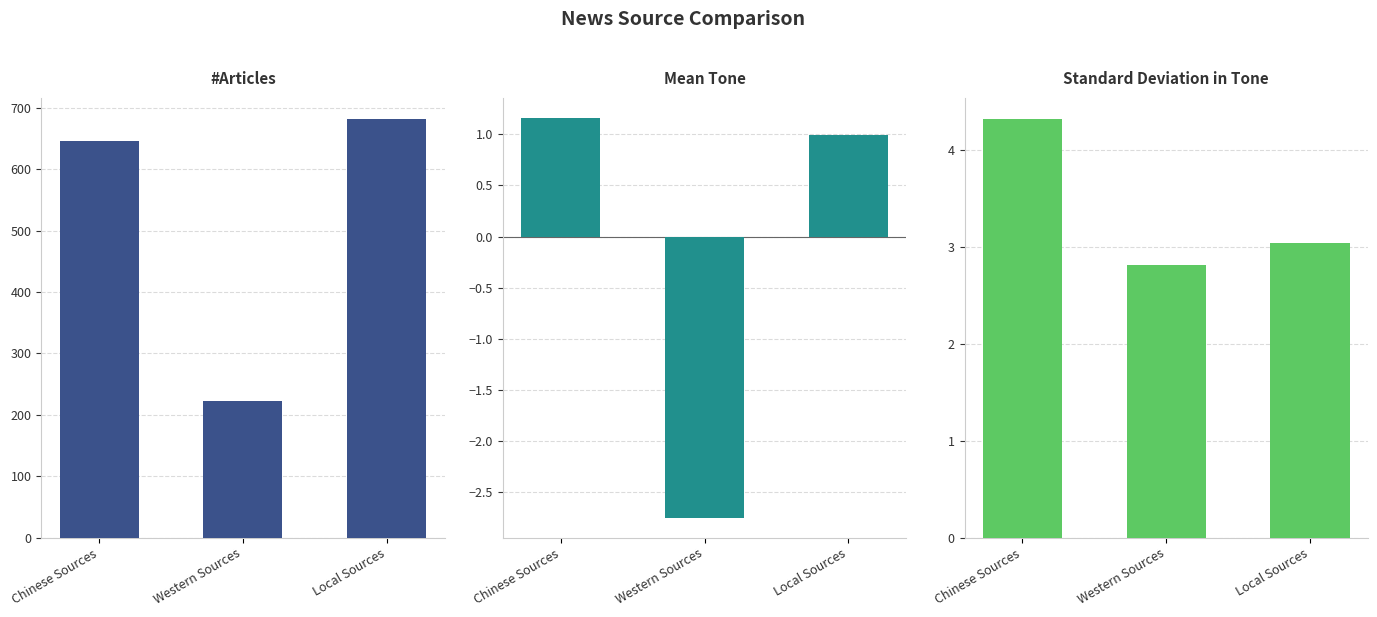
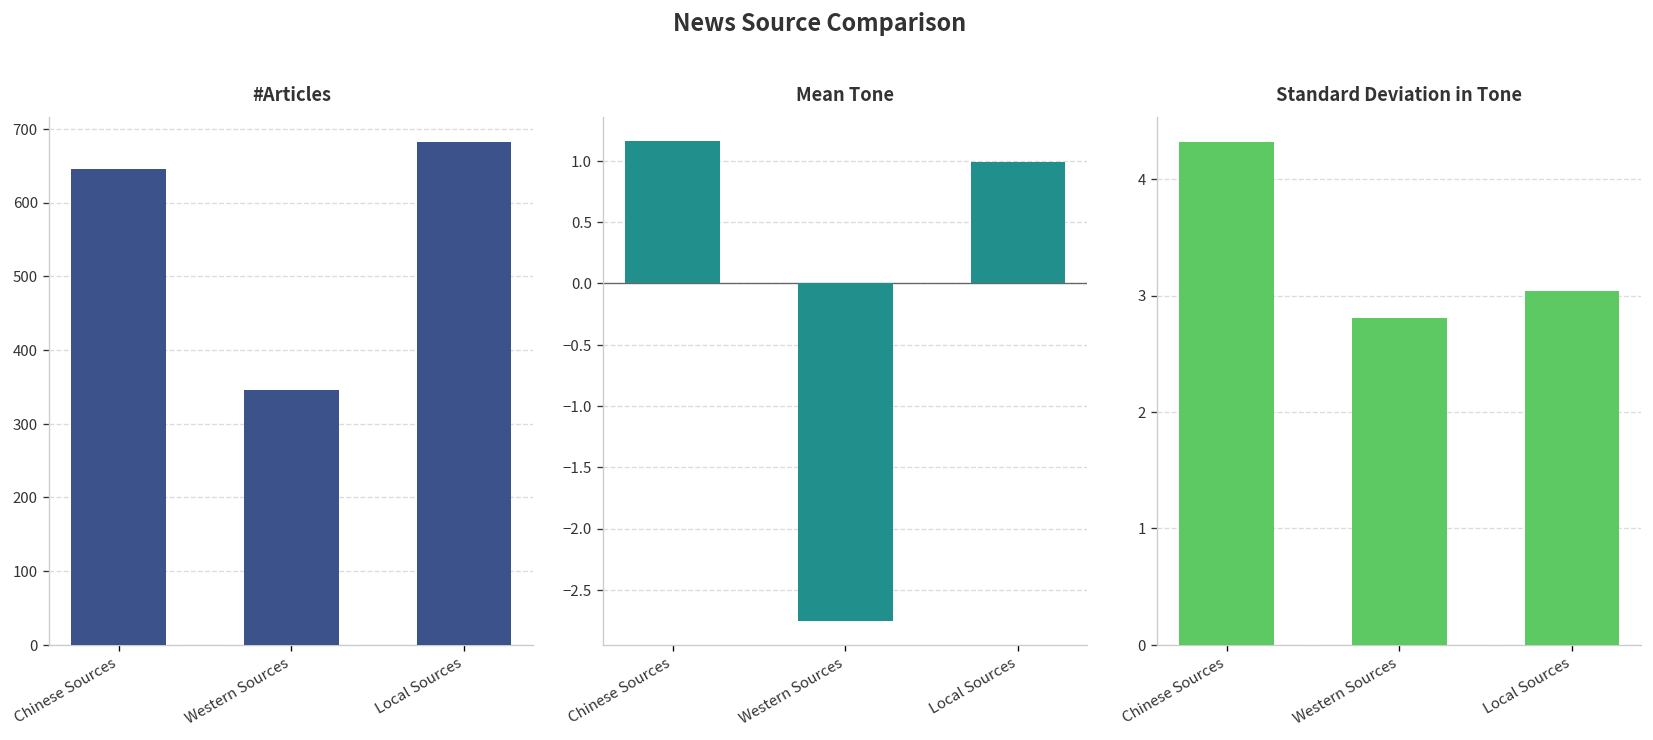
  {
    "#Articles": {
      "Chinese Sources": 650,
-     "Western Sources": 220,
+     "Western Sources": 350,
      "Local Sources": 680
    },
    "Mean Tone": {
      "Chinese Sources": 1.16,
      "Western Sources": -2.75,
      "Local Sources": 0.99
    },
    "Standard Deviation in Tone": {
      "Chinese Sources": 4.3,
      "Western Sources": 2.8,
      "Local Sources": 3.0
    }
  }
